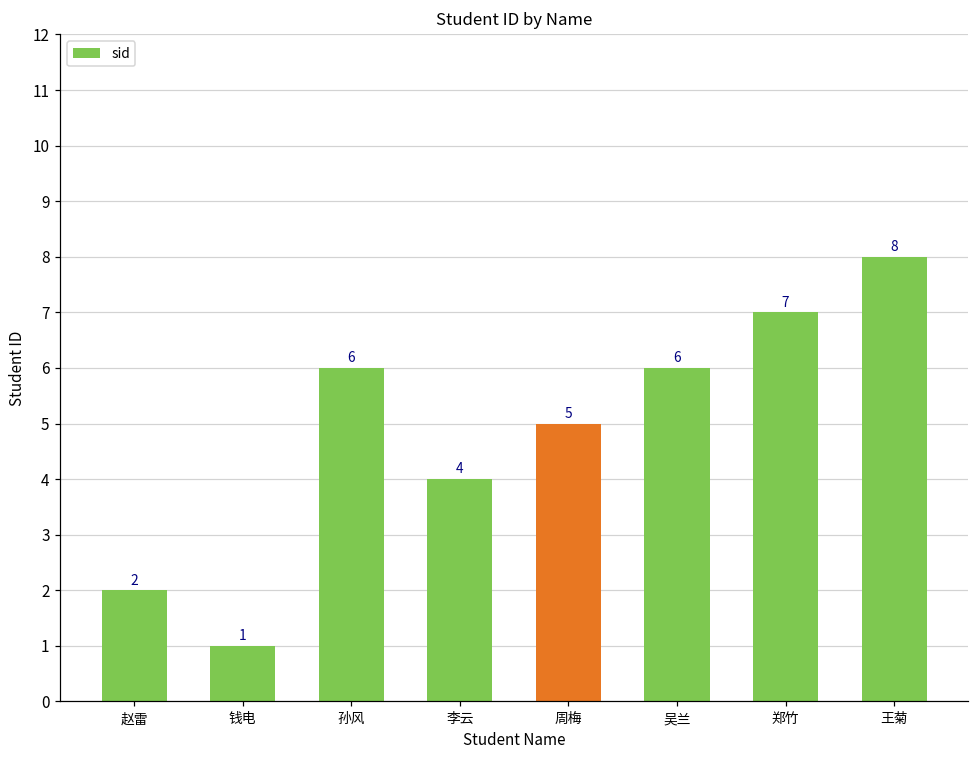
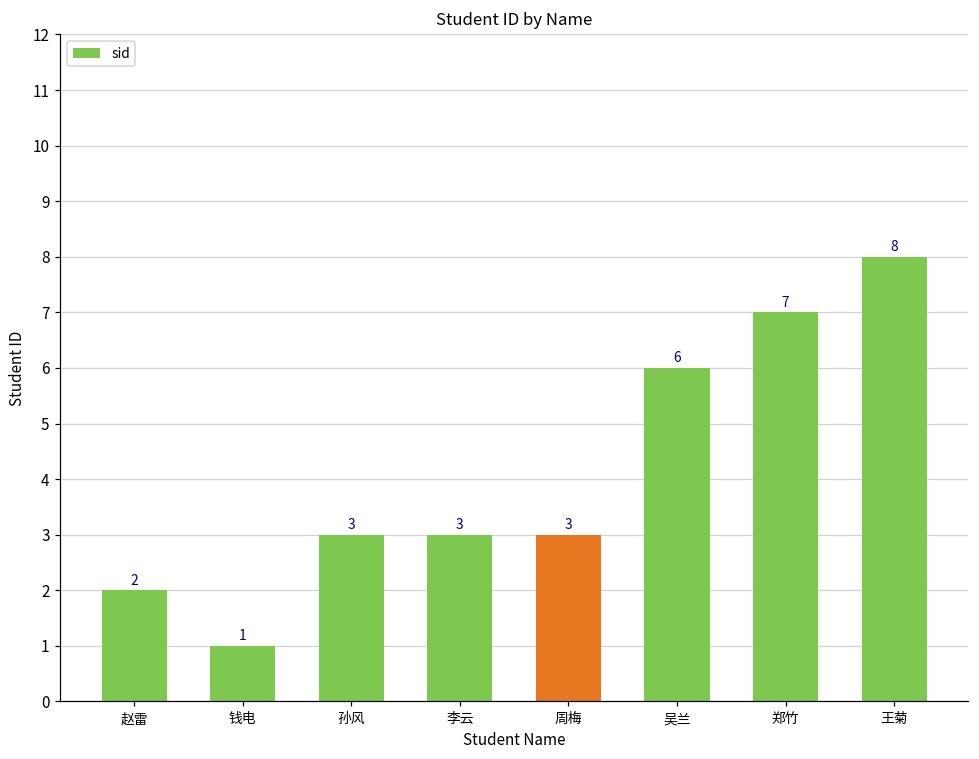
  {
    "赵雷": 2,
    "钱电": 1,
-   "孙风": 6,
-   "李云": 4,
-   "周梅": 5,
+   "孙风": 3,
+   "李云": 3,
+   "周梅": 3,
    "吴兰": 6,
    "郑竹": 7,
    "王菊": 8
  }
